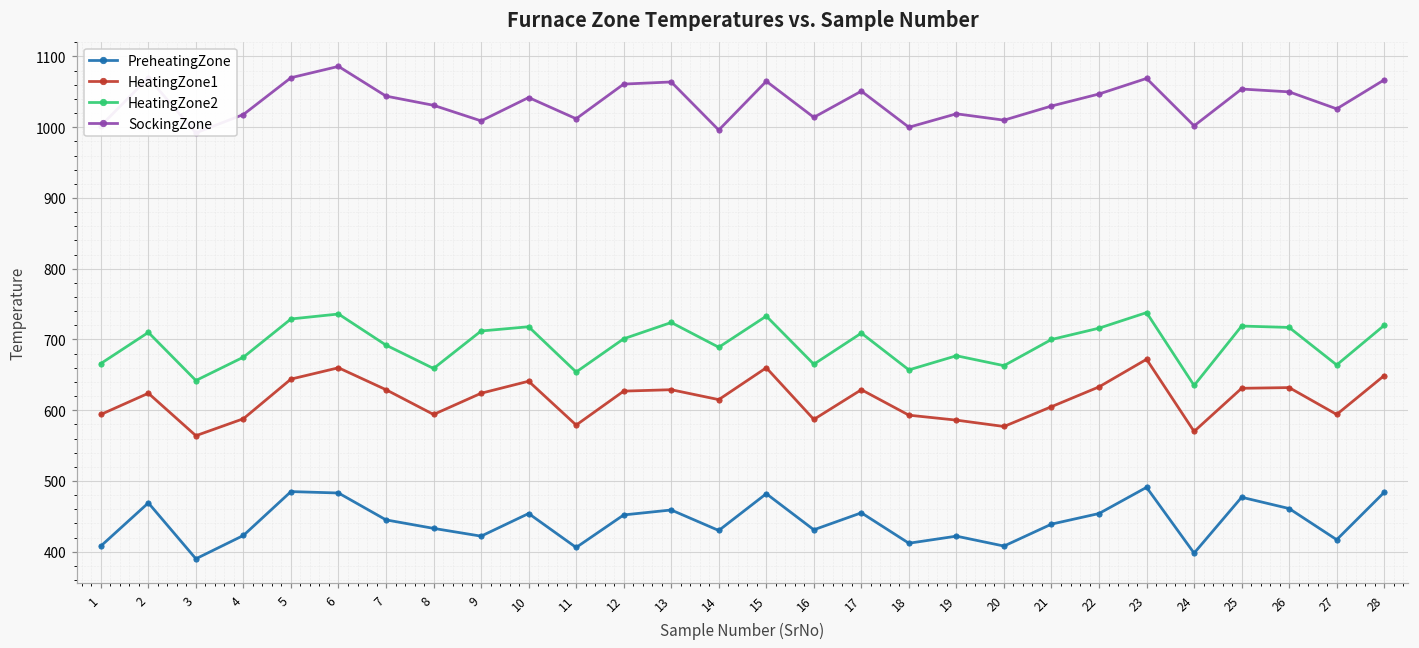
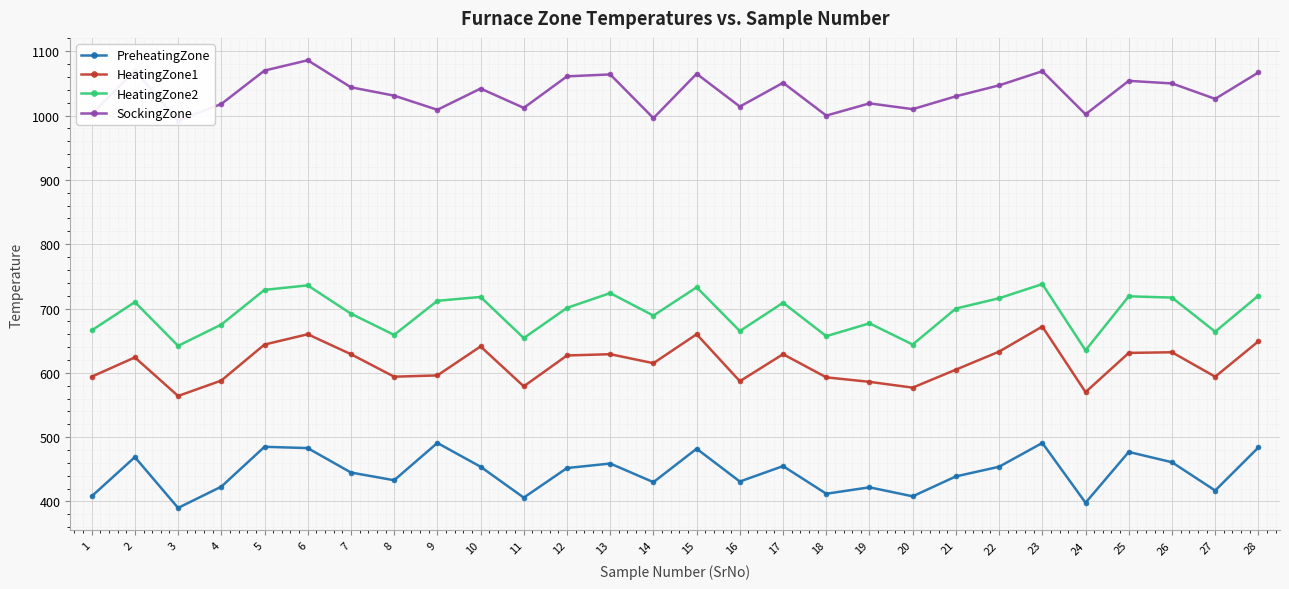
  {
    "PreheatingZone": {
      "1": 410,
      "2": 470,
      "3": 390,
      "4": 420,
      "5": 490,
      "6": 480,
      "7": 450,
      "8": 430,
-     "9": 420,
+     "9": 490,
      "10": 450,
      "11": 410,
      "12": 450,
      "13": 460,
      "14": 430,
      "15": 480,
      "16": 430,
      "17": 460,
      "18": 410,
      "19": 420,
      "20": 410,
      "21": 440,
      "22": 450,
      "23": 490,
      "24": 400,
      "25": 480,
      "26": 460,
      "27": 420,
      "28": 480
    },
    "HeatingZone1": {
      "1": 590,
      "2": 620,
      "3": 560,
      "4": 590,
      "5": 640,
      "6": 660,
      "7": 630,
      "8": 590,
-     "9": 620,
+     "9": 600,
      "10": 640,
      "11": 580,
      "12": 630,
      "13": 630,
      "14": 620,
      "15": 660,
      "16": 590,
      "17": 630,
      "18": 590,
      "19": 590,
      "20": 580,
      "21": 610,
      "22": 630,
      "23": 670,
      "24": 570,
      "25": 630,
      "26": 630,
      "27": 590,
      "28": 650
    },
    "HeatingZone2": {
      "1": 670,
      "2": 710,
      "3": 640,
      "4": 680,
      "5": 730,
      "6": 740,
      "7": 690,
      "8": 660,
      "9": 710,
      "10": 720,
      "11": 650,
      "12": 700,
      "13": 720,
      "14": 690,
      "15": 730,
      "16": 670,
      "17": 710,
      "18": 660,
      "19": 680,
-     "20": 660,
+     "20": 640,
      "21": 700,
      "22": 720,
      "23": 740,
      "24": 640,
      "25": 720,
      "26": 720,
      "27": 660,
      "28": 720
    },
    "SockingZone": {
      "4": 1020,
      "5": 1070,
      "6": 1090,
      "7": 1040,
      "8": 1030,
      "9": 1010,
      "10": 1040,
      "11": 1010,
      "12": 1060,
      "13": 1060,
      "14": 1000,
      "15": 1070,
      "16": 1010,
      "17": 1050,
      "18": 1000,
      "19": 1020,
      "20": 1010,
      "21": 1030,
      "22": 1050,
      "23": 1070,
      "24": 1000,
      "25": 1050,
      "26": 1050,
      "27": 1030,
      "28": 1070
    }
  }
